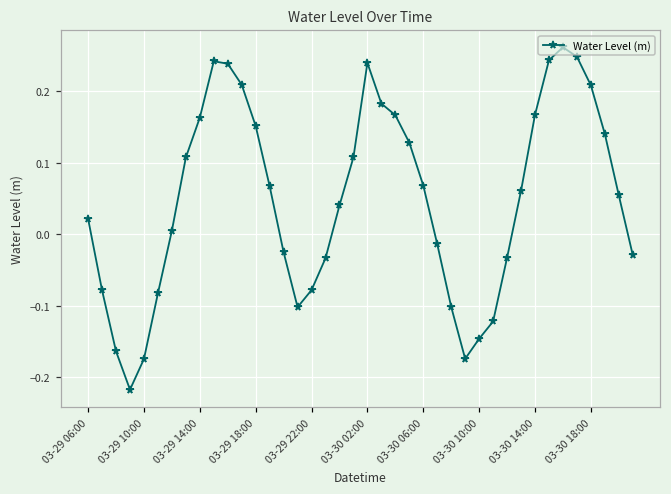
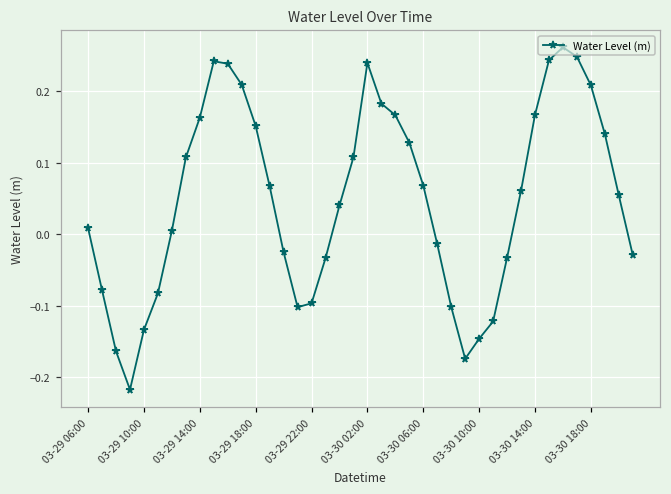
  {
-   "03-29 06:00": 0.02,
-   "03-29 10:00": -0.17,
+   "03-29 06:00": 0.01,
+   "03-29 10:00": -0.13,
    "03-29 14:00": 0.16,
    "03-29 18:00": 0.15,
-   "03-29 22:00": -0.08,
+   "03-29 22:00": -0.10,
    "03-30 02:00": 0.24,
    "03-30 06:00": 0.07,
    "03-30 10:00": -0.15,
    "03-30 14:00": 0.17,
    "03-30 18:00": 0.21
  }
